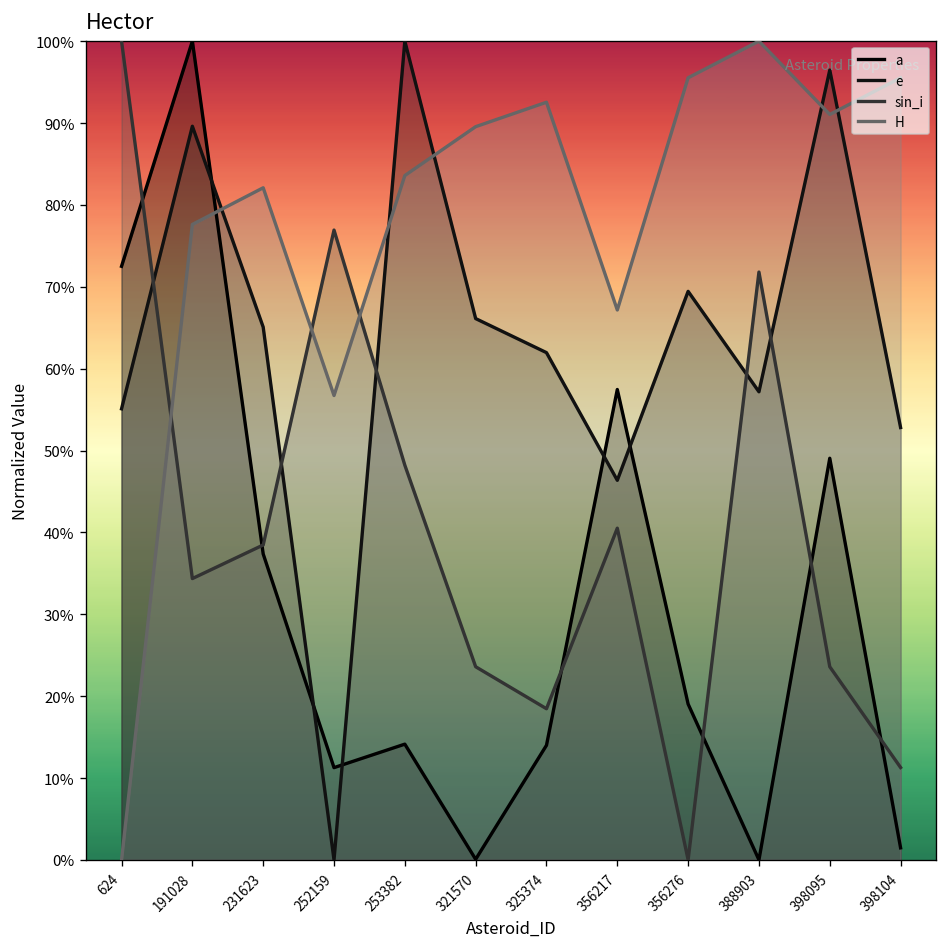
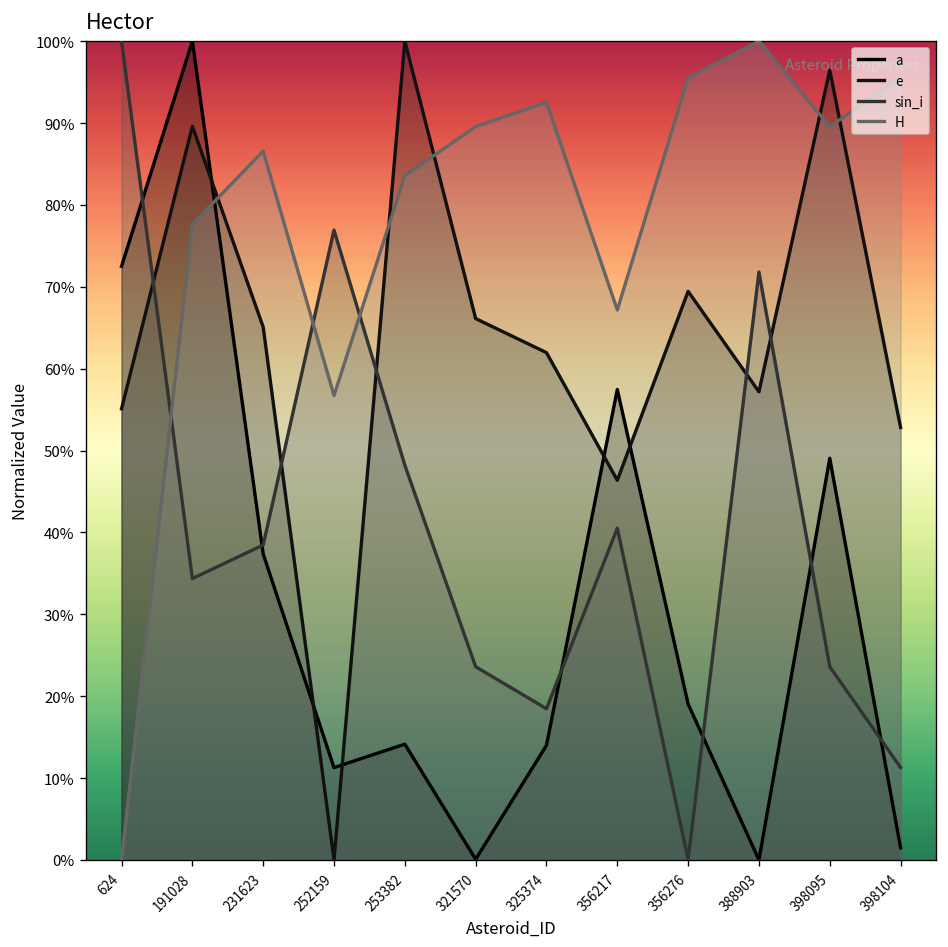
  {
    "H": {
      "624": "0%",
      "191028": "78%",
-     "231623": "82%",
+     "231623": "87%",
      "252159": "57%",
      "253382": "84%",
      "321570": "90%",
      "325374": "93%",
      "356217": "67%",
      "356276": "96%",
      "388903": "100%",
-     "398095": "91%"
+     "398095": "90%"
    }
  }
